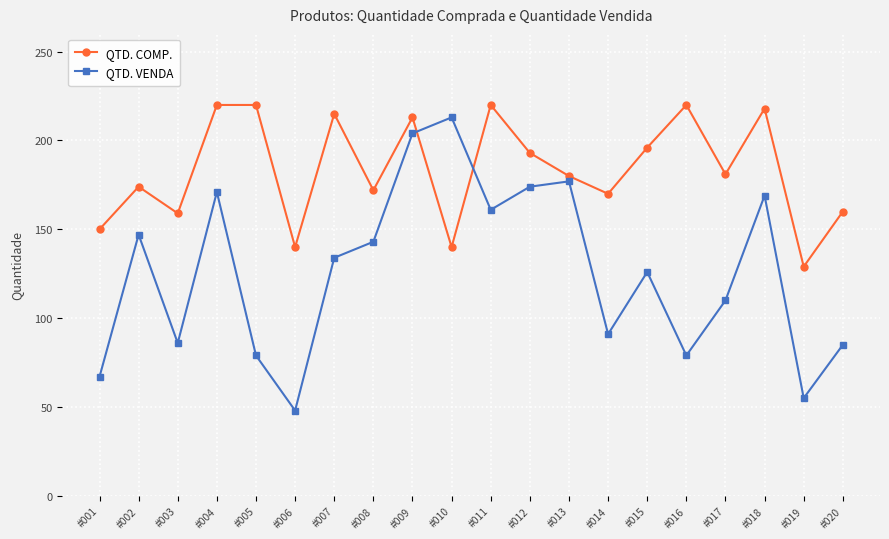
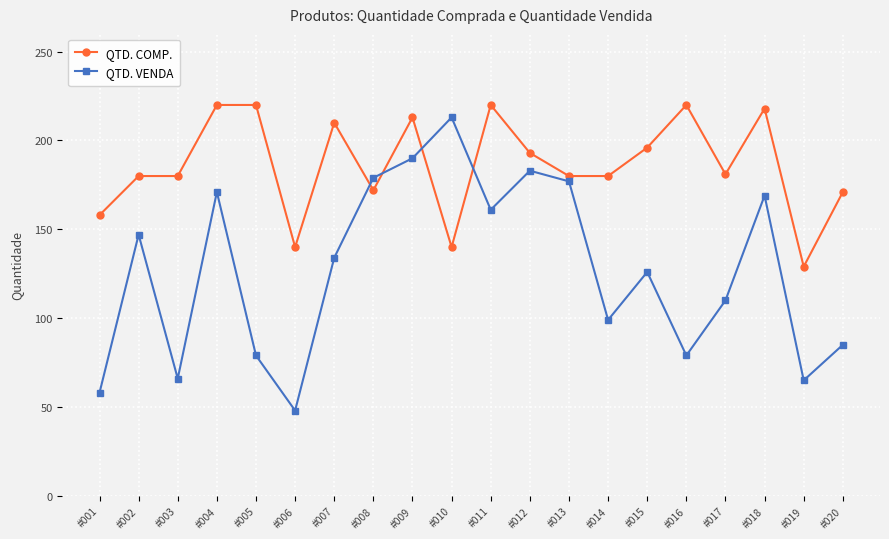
  {
    "QTD. COMP.": {
-     "#001": 150,
-     "#002": 174,
-     "#003": 159,
+     "#001": 158,
+     "#002": 180,
+     "#003": 180,
      "#004": 220,
      "#005": 220,
      "#006": 140,
-     "#007": 215,
+     "#007": 210,
      "#008": 172,
      "#009": 213,
      "#010": 140,
      "#011": 220,
      "#012": 193,
      "#013": 180,
-     "#014": 170,
+     "#014": 180,
      "#015": 196,
      "#016": 220,
      "#017": 181,
      "#018": 218,
      "#019": 129,
-     "#020": 160
+     "#020": 171
    },
    "QTD. VENDA": {
-     "#001": 67,
+     "#001": 58,
      "#002": 147,
-     "#003": 86,
+     "#003": 66,
      "#004": 171,
      "#005": 79,
      "#006": 48,
      "#007": 134,
-     "#008": 143,
-     "#009": 204,
+     "#008": 179,
+     "#009": 190,
      "#010": 213,
      "#011": 161,
-     "#012": 174,
+     "#012": 183,
      "#013": 177,
-     "#014": 91,
+     "#014": 99,
      "#015": 126,
      "#016": 79,
      "#017": 110,
      "#018": 169,
-     "#019": 55,
+     "#019": 65,
      "#020": 85
    }
  }
